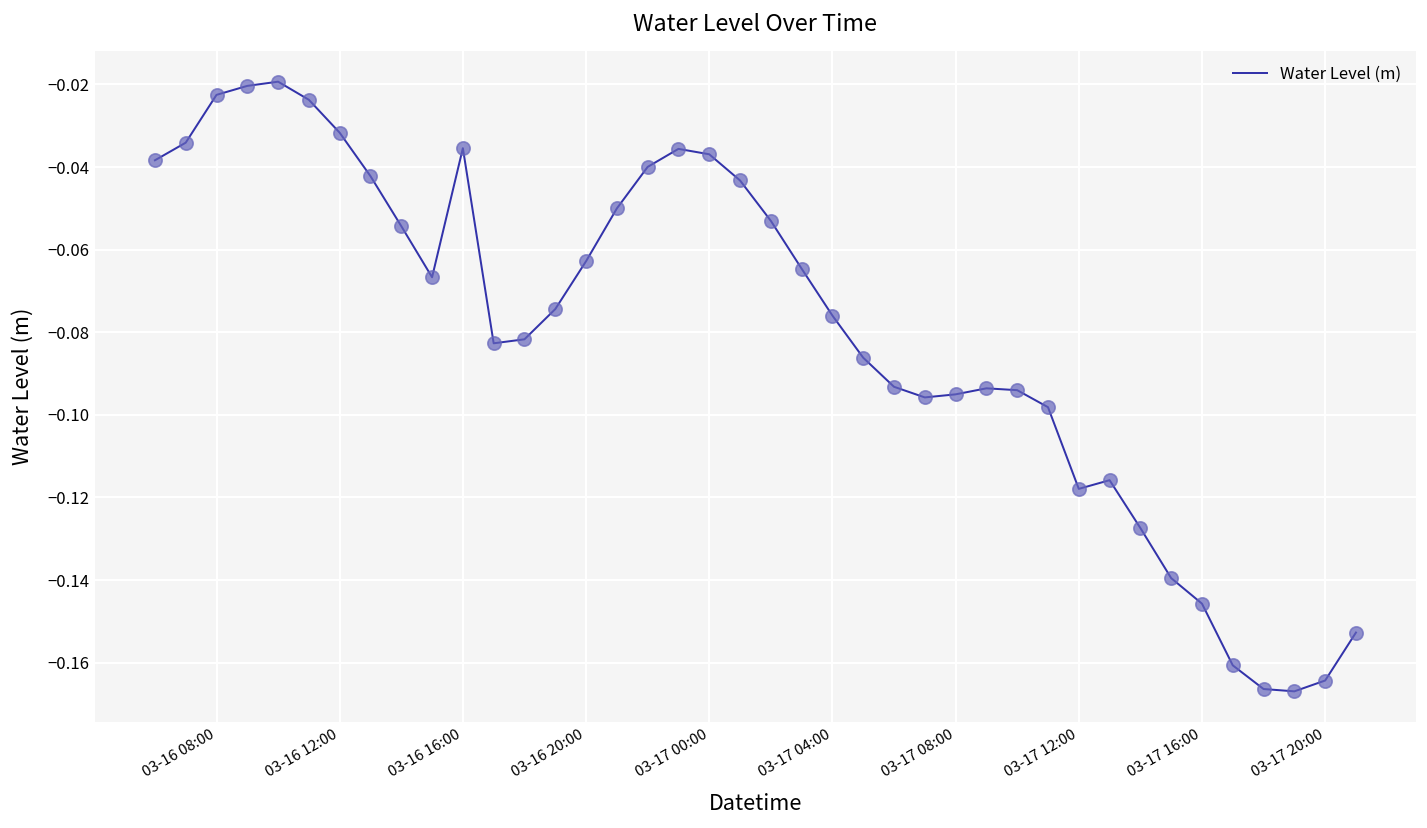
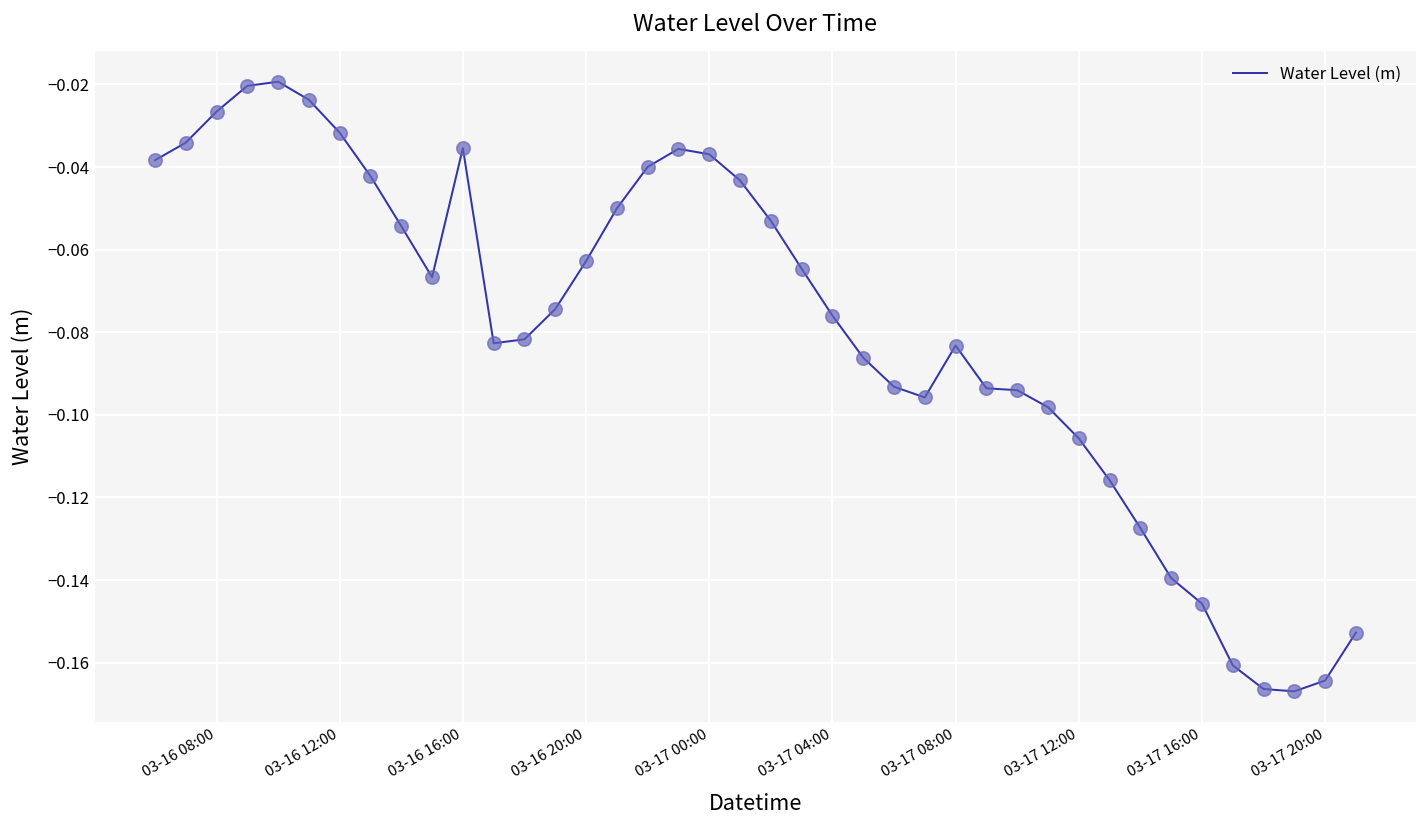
  {
-   "03-16 08:00": -0.023,
+   "03-16 08:00": -0.027,
    "03-16 12:00": -0.032,
    "03-16 16:00": -0.035,
    "03-16 20:00": -0.063,
    "03-17 00:00": -0.037,
    "03-17 04:00": -0.076,
-   "03-17 08:00": -0.095,
-   "03-17 12:00": -0.118,
+   "03-17 08:00": -0.083,
+   "03-17 12:00": -0.106,
    "03-17 16:00": -0.146,
    "03-17 20:00": -0.164
  }
